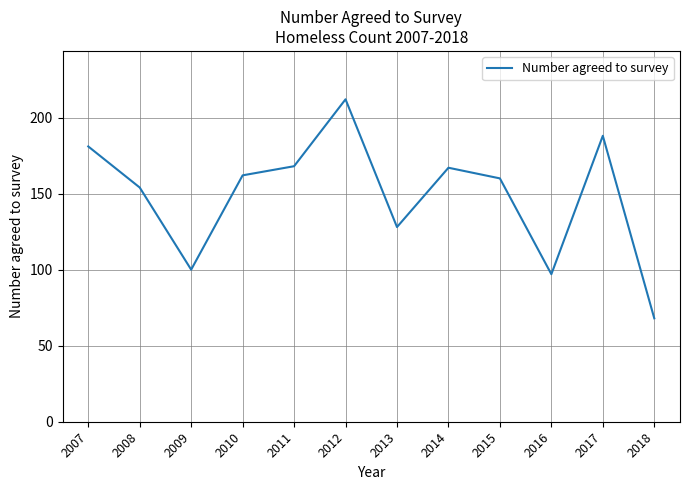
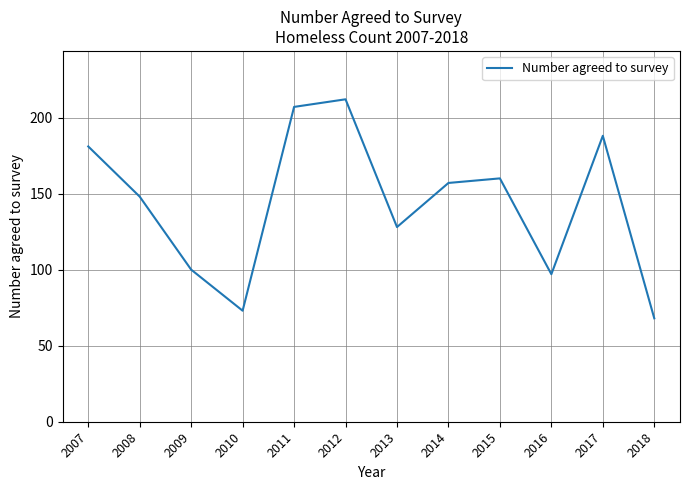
  {
    "2007": 181,
-   "2008": 154,
+   "2008": 148,
    "2009": 100,
-   "2010": 162,
-   "2011": 168,
+   "2010": 73,
+   "2011": 207,
    "2012": 212,
    "2013": 128,
-   "2014": 167,
+   "2014": 157,
    "2015": 160,
    "2016": 97,
    "2017": 188,
    "2018": 68
  }
